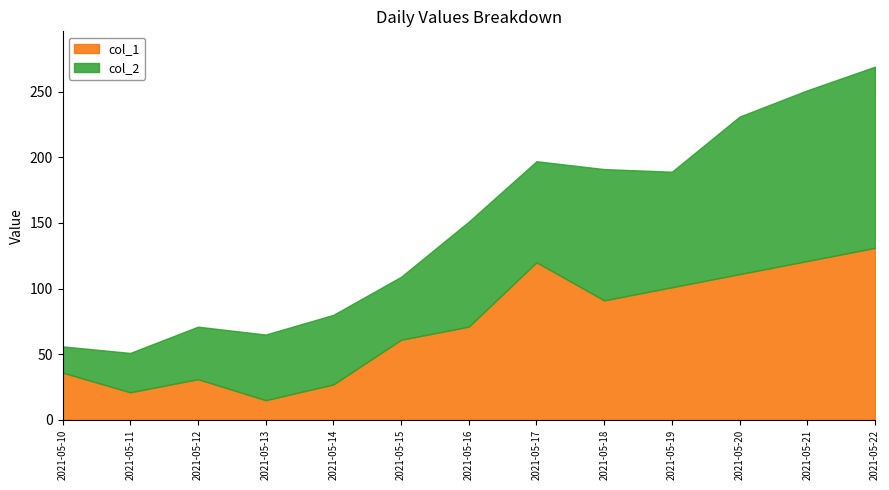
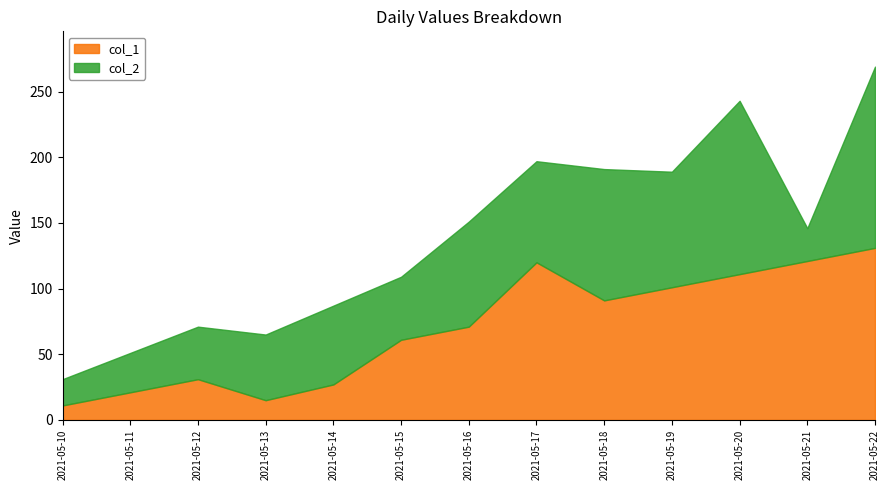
  {
    "col_1": {
-     "2021-05-10": 36,
+     "2021-05-10": 11,
      "2021-05-11": 21,
      "2021-05-12": 31,
      "2021-05-13": 15,
      "2021-05-14": 27,
      "2021-05-15": 61,
      "2021-05-16": 71,
      "2021-05-17": 120,
      "2021-05-18": 91,
      "2021-05-19": 101,
      "2021-05-20": 111,
      "2021-05-21": 121,
      "2021-05-22": 131
    },
    "col_2": {
      "2021-05-10": 20,
      "2021-05-11": 30,
      "2021-05-12": 40,
      "2021-05-13": 50,
-     "2021-05-14": 53,
+     "2021-05-14": 60,
      "2021-05-15": 48,
      "2021-05-16": 80,
      "2021-05-17": 77,
      "2021-05-18": 100,
      "2021-05-19": 88,
-     "2021-05-20": 120,
-     "2021-05-21": 130,
+     "2021-05-20": 132,
+     "2021-05-21": 25,
      "2021-05-22": 138
    }
  }
